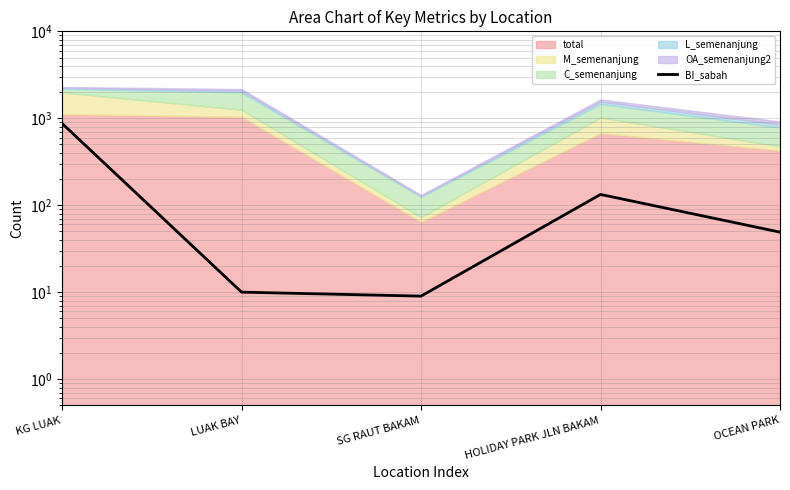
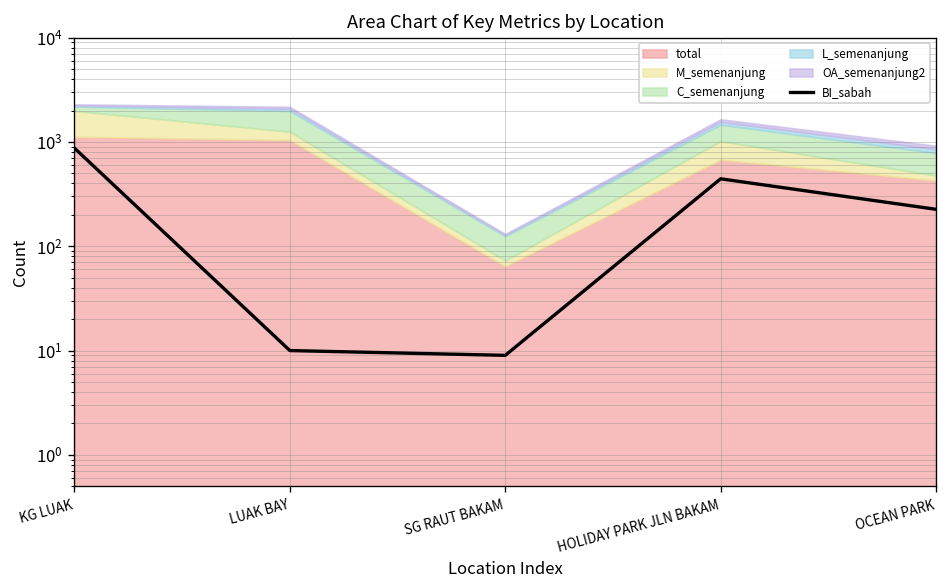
  {
    "BI_sabah": {
      "KG LUAK": 900,
      "LUAK BAY": 10,
      "SG RAUT BAKAM": 9,
-     "HOLIDAY PARK JLN BAKAM": 130,
-     "OCEAN PARK": 50
+     "HOLIDAY PARK JLN BAKAM": 400,
+     "OCEAN PARK": 230
    },
    "total": {
      "KG LUAK": 1100,
      "LUAK BAY": 1000,
      "SG RAUT BAKAM": 60,
      "HOLIDAY PARK JLN BAKAM": 700,
      "OCEAN PARK": 400
    },
    "M_semenanjung": {
      "KG LUAK": 900,
      "LUAK BAY": 220,
      "SG RAUT BAKAM": 9,
      "HOLIDAY PARK JLN BAKAM": 350,
      "OCEAN PARK": 50
    },
    "C_semenanjung": {
      "OCEAN PARK": 310
    }
  }
